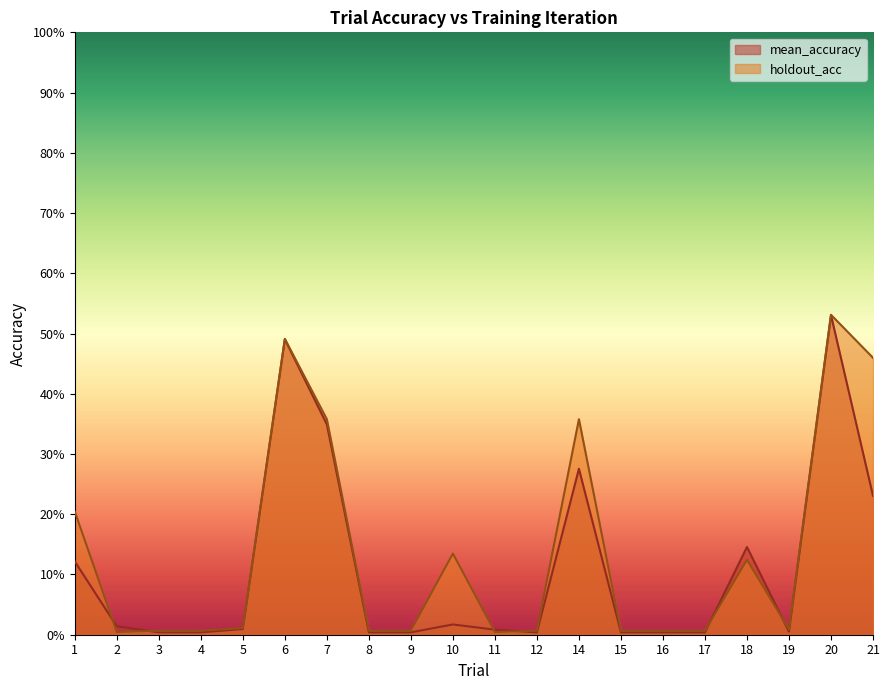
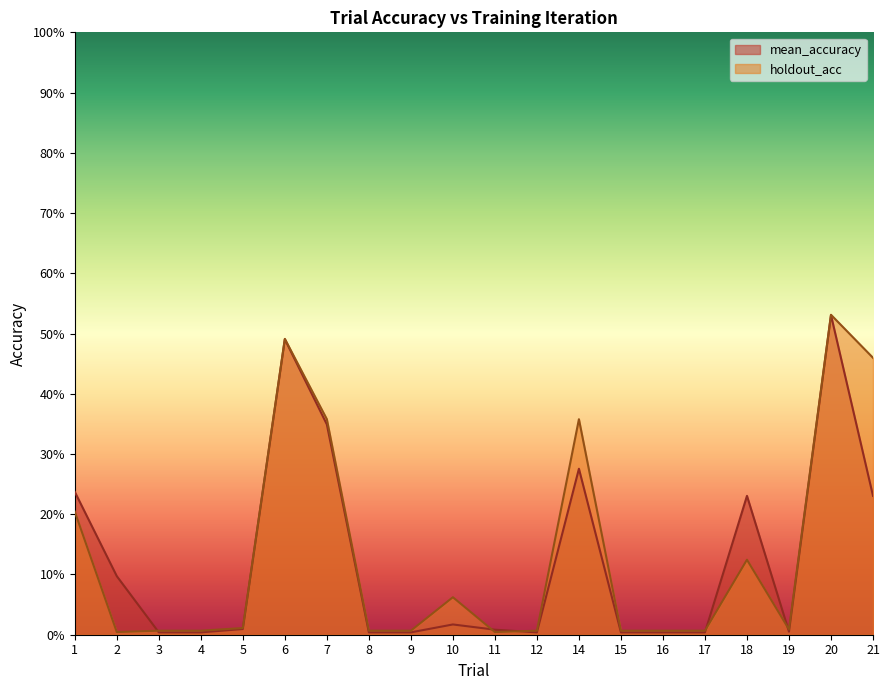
  {
    "mean_accuracy": {
-     "1": "12%",
-     "2": "1%",
+     "1": "24%",
+     "2": "10%",
      "7": "35%",
      "10": "2%",
      "14": "28%",
-     "18": "15%",
+     "18": "23%",
      "21": "23%"
    },
    "holdout_acc": {
      "1": "20%",
      "2": "0%",
      "7": "36%",
-     "10": "13%",
+     "10": "6%",
      "14": "36%",
      "18": "12%",
      "21": "46%"
    }
  }
